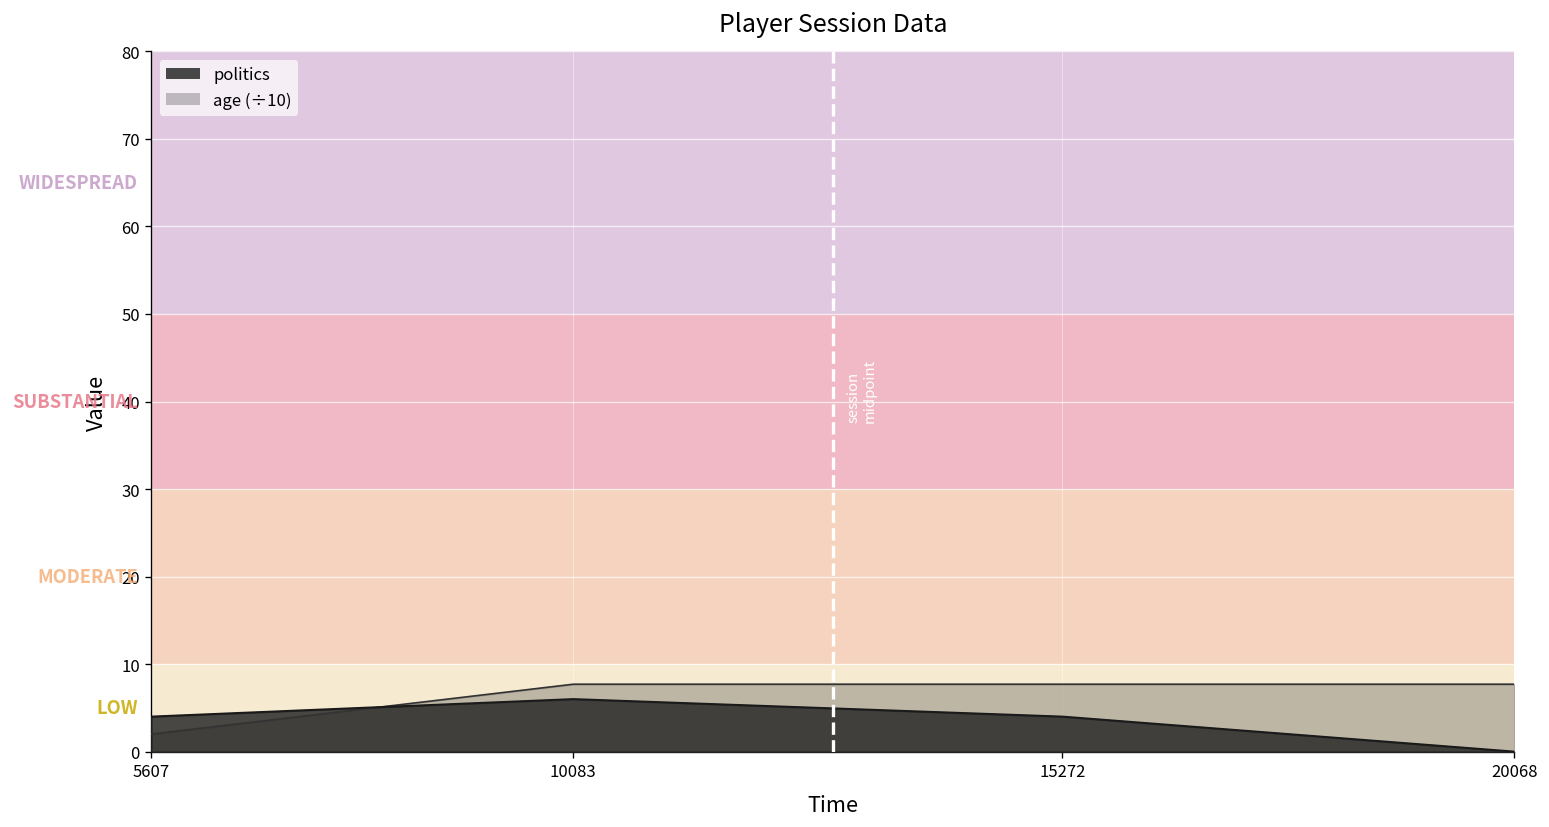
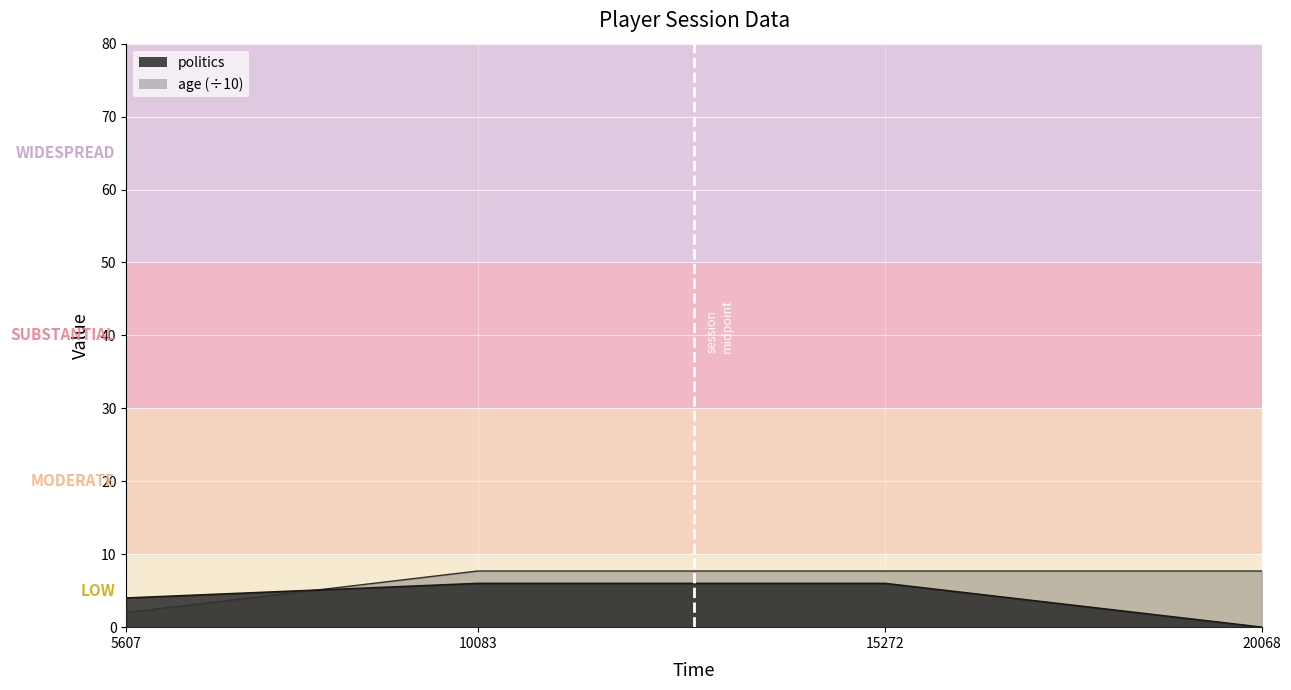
  {
    "politics": {
      "5607": 4,
      "10083": 6,
-     "15272": 4,
+     "15272": 6,
      "20068": 0
    },
    "age (÷10)": {
      "5607": 2,
      "10083": 8,
      "15272": 8,
      "20068": 8
    }
  }
